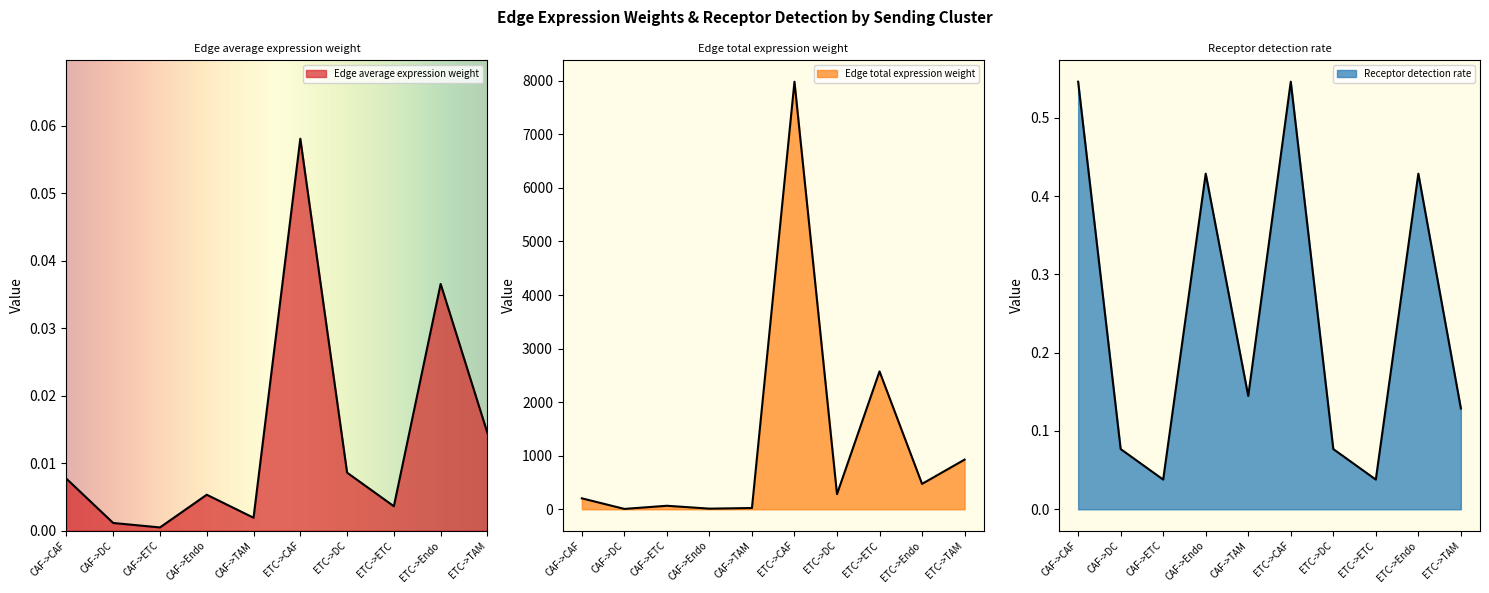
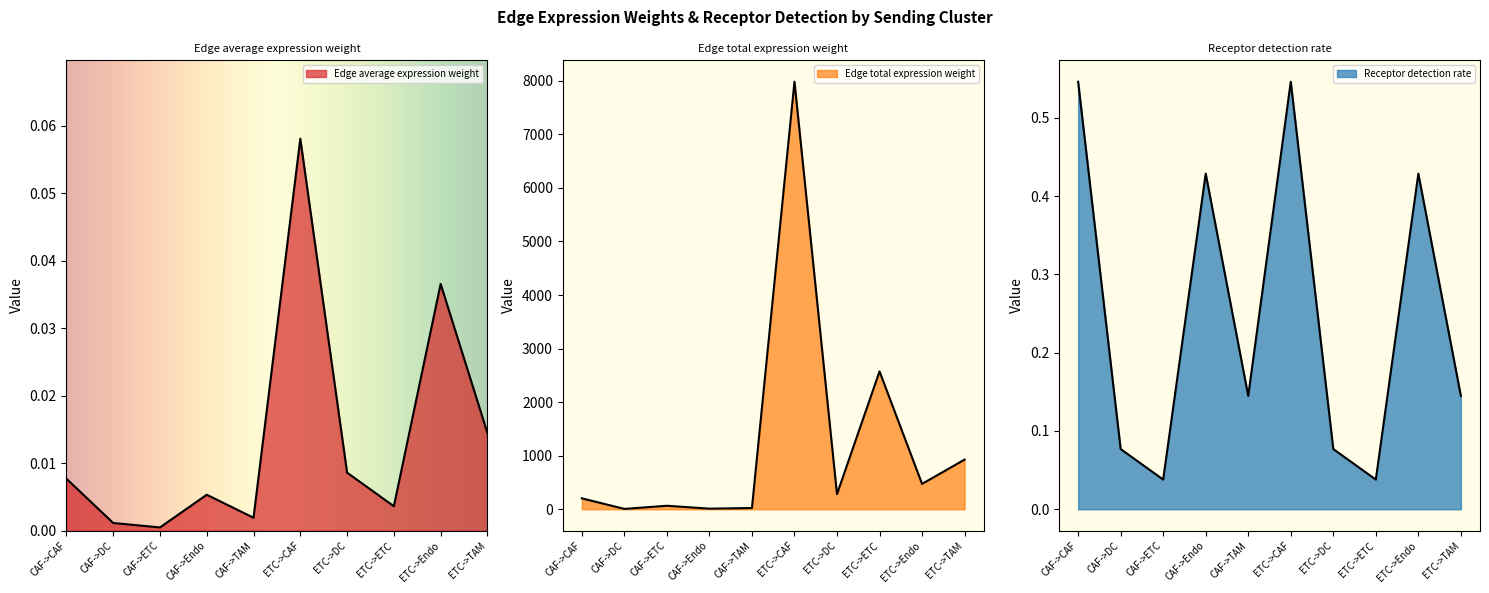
  {
    "Edge average expression weight": {
      "CAF->CAF": 0.008,
      "CAF->DC": 0.001,
      "CAF->ETC": 0.000,
      "CAF->Endo": 0.005,
      "CAF->TAM": 0.002,
      "ETC->CAF": 0.058,
      "ETC->DC": 0.009,
      "ETC->ETC": 0.004,
      "ETC->Endo": 0.037,
      "ETC->TAM": 0.014
    },
    "Edge total expression weight": {
      "CAF->CAF": 200,
      "CAF->DC": 0,
      "CAF->ETC": 100,
      "CAF->Endo": 0,
      "CAF->TAM": 0,
      "ETC->CAF": 8000,
      "ETC->DC": 300,
      "ETC->ETC": 2600,
      "ETC->Endo": 500,
      "ETC->TAM": 900
    },
    "Receptor detection rate": {
      "CAF->CAF": 0.55,
      "CAF->DC": 0.08,
      "CAF->ETC": 0.04,
      "CAF->Endo": 0.43,
      "CAF->TAM": 0.14,
      "ETC->CAF": 0.55,
      "ETC->DC": 0.08,
      "ETC->ETC": 0.04,
      "ETC->Endo": 0.43,
-     "ETC->TAM": 0.13
+     "ETC->TAM": 0.14
    }
  }
